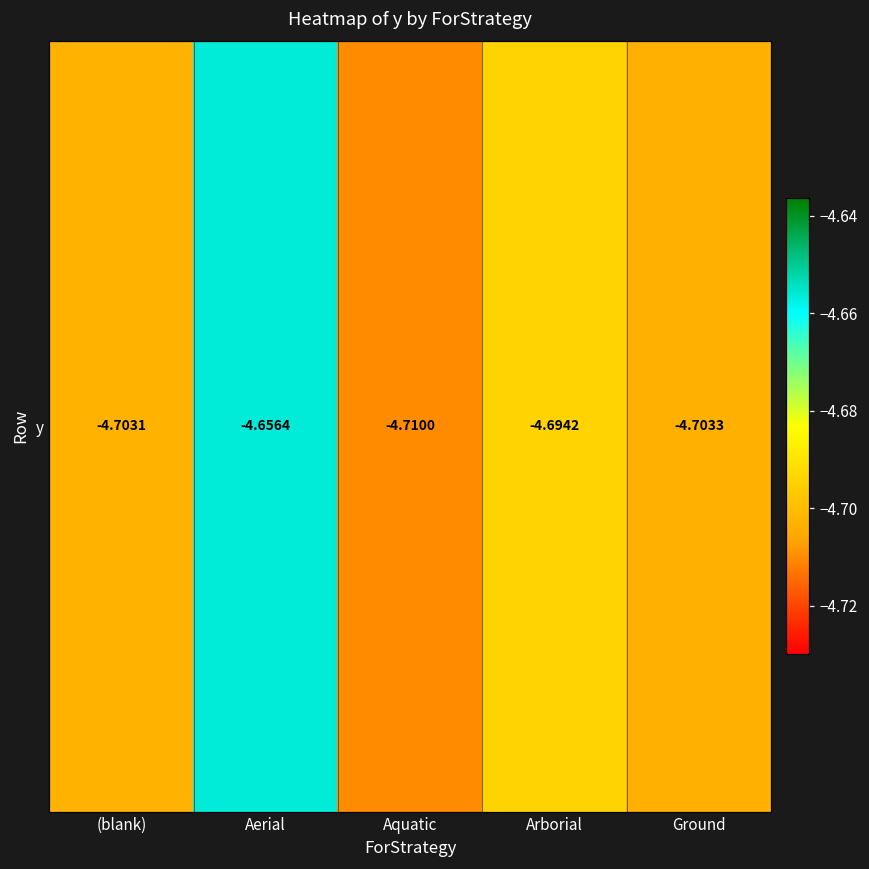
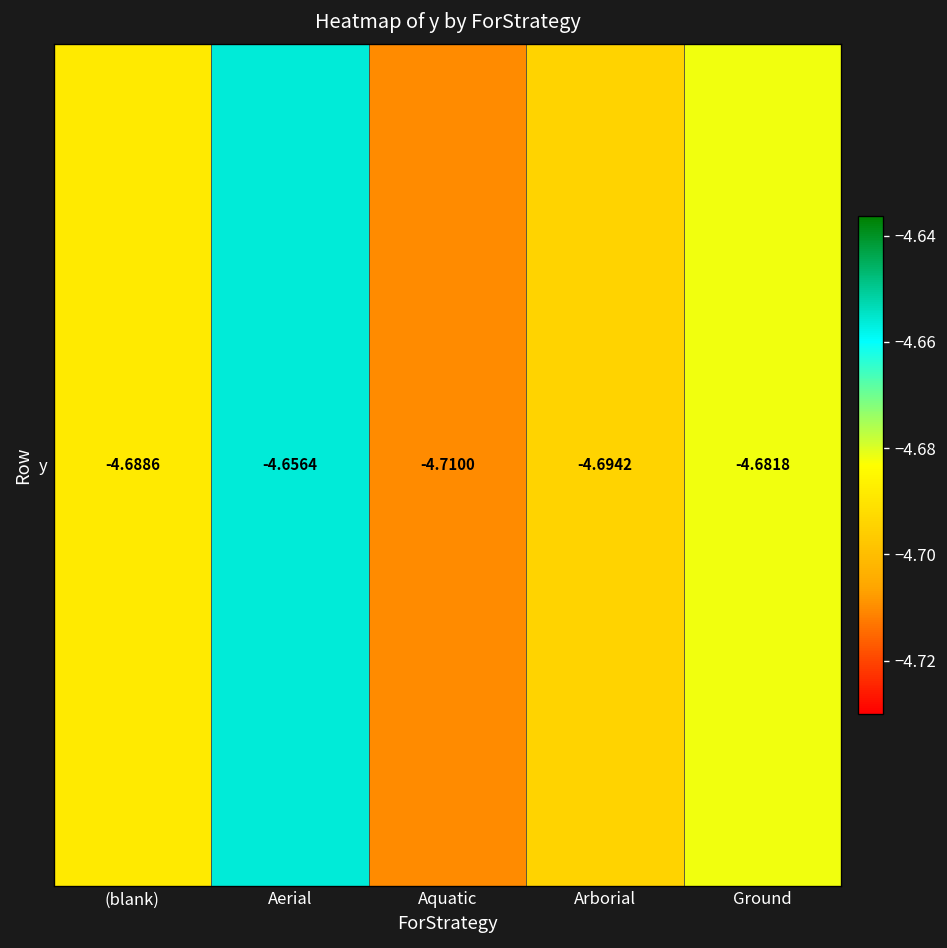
  {
    "y": {
-     "(blank)": -4.7031,
+     "(blank)": -4.6886,
      "Aerial": -4.6564,
      "Aquatic": -4.7100,
      "Arborial": -4.6942,
-     "Ground": -4.7033
+     "Ground": -4.6818
    }
  }
